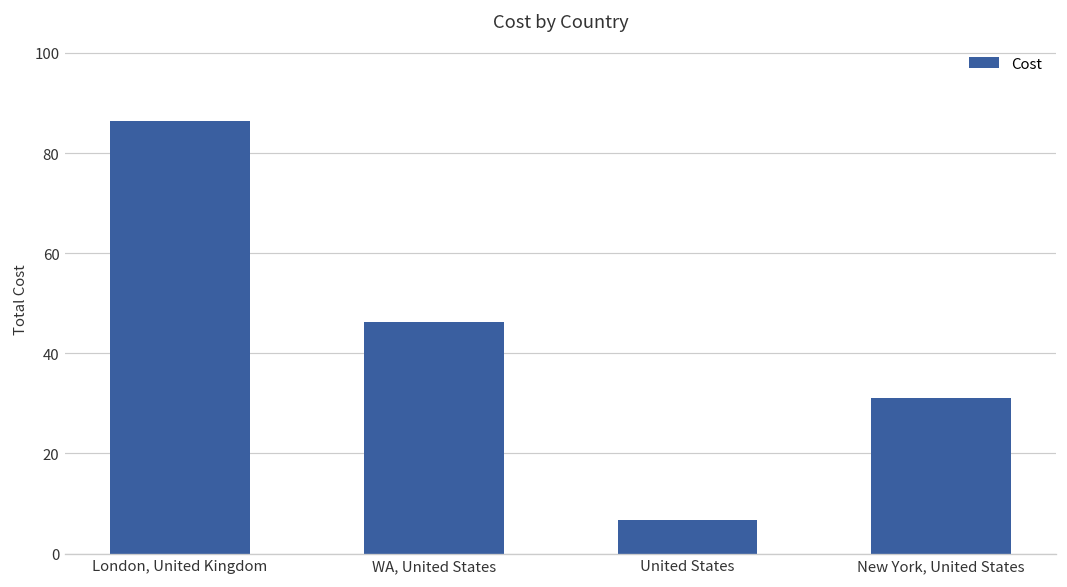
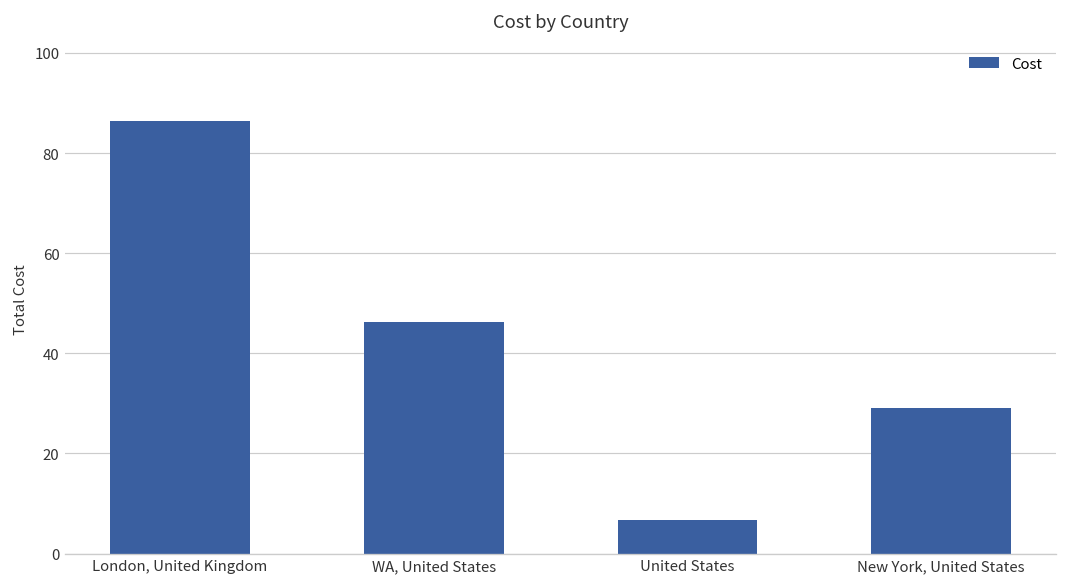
  {
    "London, United Kingdom": 86,
    "WA, United States": 46,
    "United States": 7,
-   "New York, United States": 31
+   "New York, United States": 29
  }
